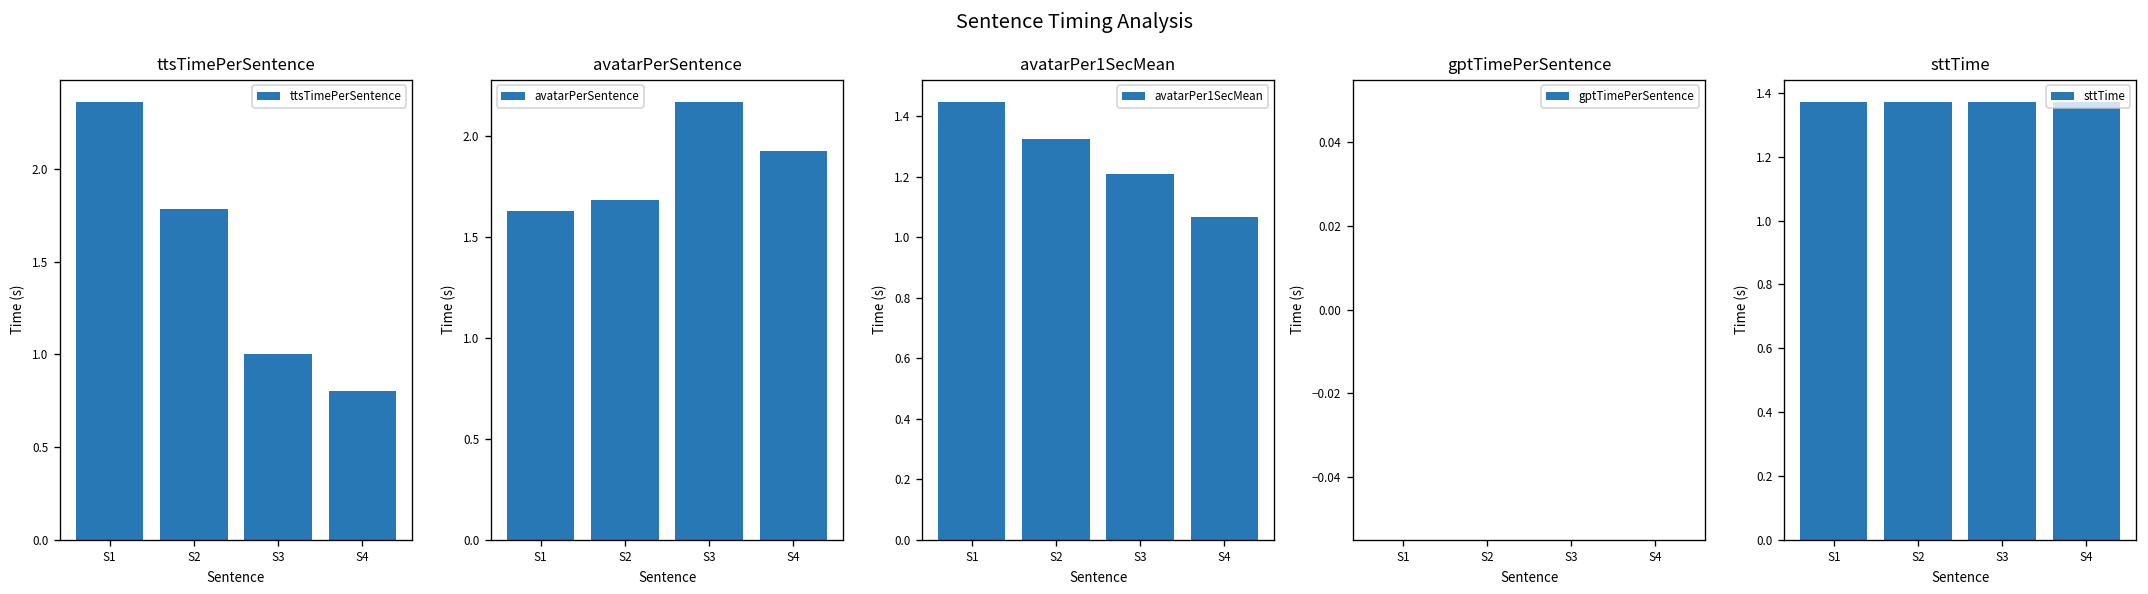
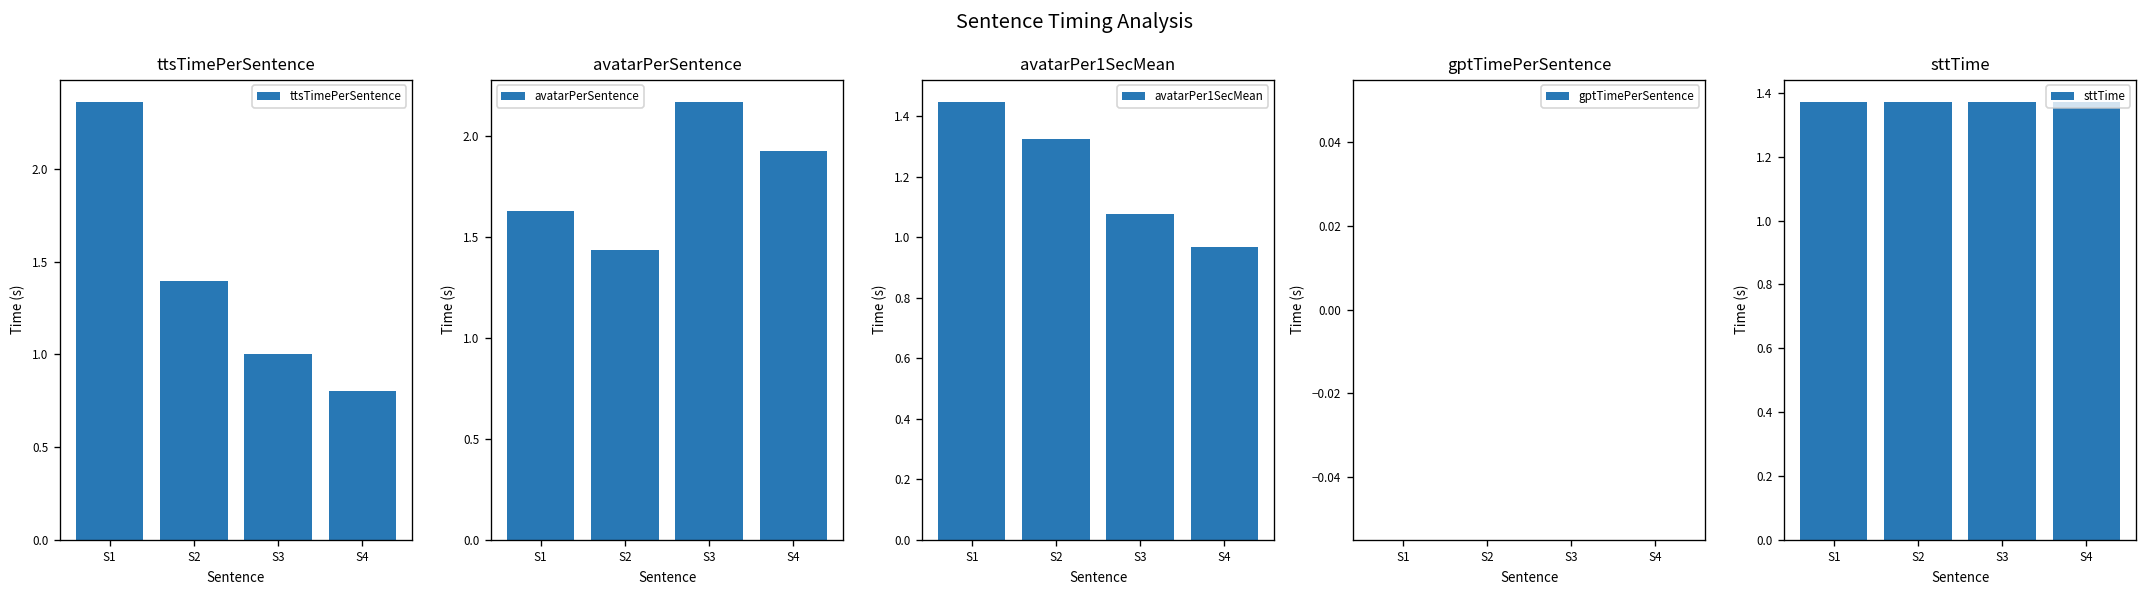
  {
    "ttsTimePerSentence": {
      "S1": 2.37,
-     "S2": 1.79,
+     "S2": 1.40,
      "S3": 1.00,
      "S4": 0.80
    },
    "avatarPerSentence": {
      "S1": 1.63,
-     "S2": 1.68,
+     "S2": 1.44,
      "S3": 2.17,
      "S4": 1.92
    },
    "avatarPer1SecMean": {
      "S1": 1.45,
      "S2": 1.32,
-     "S3": 1.21,
-     "S4": 1.07
+     "S3": 1.08,
+     "S4": 0.97
    },
    "gptTimePerSentence": {
      "S1": 0.000,
      "S2": 0.000,
      "S3": 0.000,
      "S4": 0.000
    },
    "sttTime": {
      "S1": 1.37,
      "S2": 1.37,
      "S3": 1.37
    }
  }
